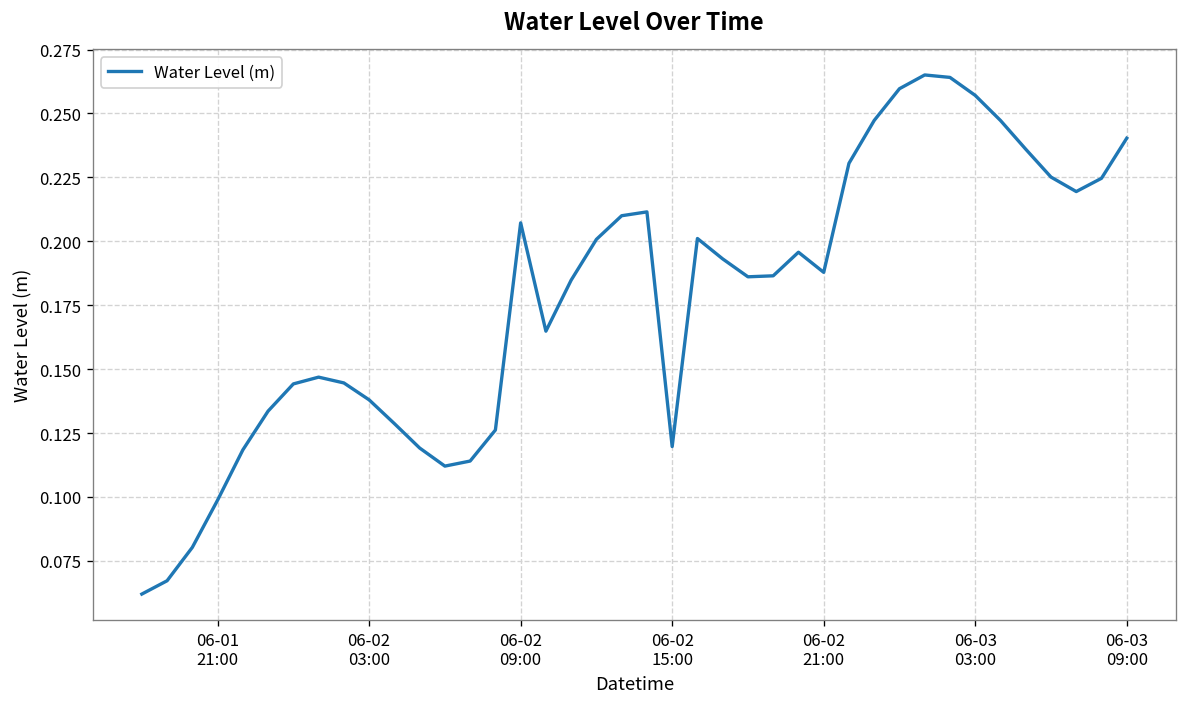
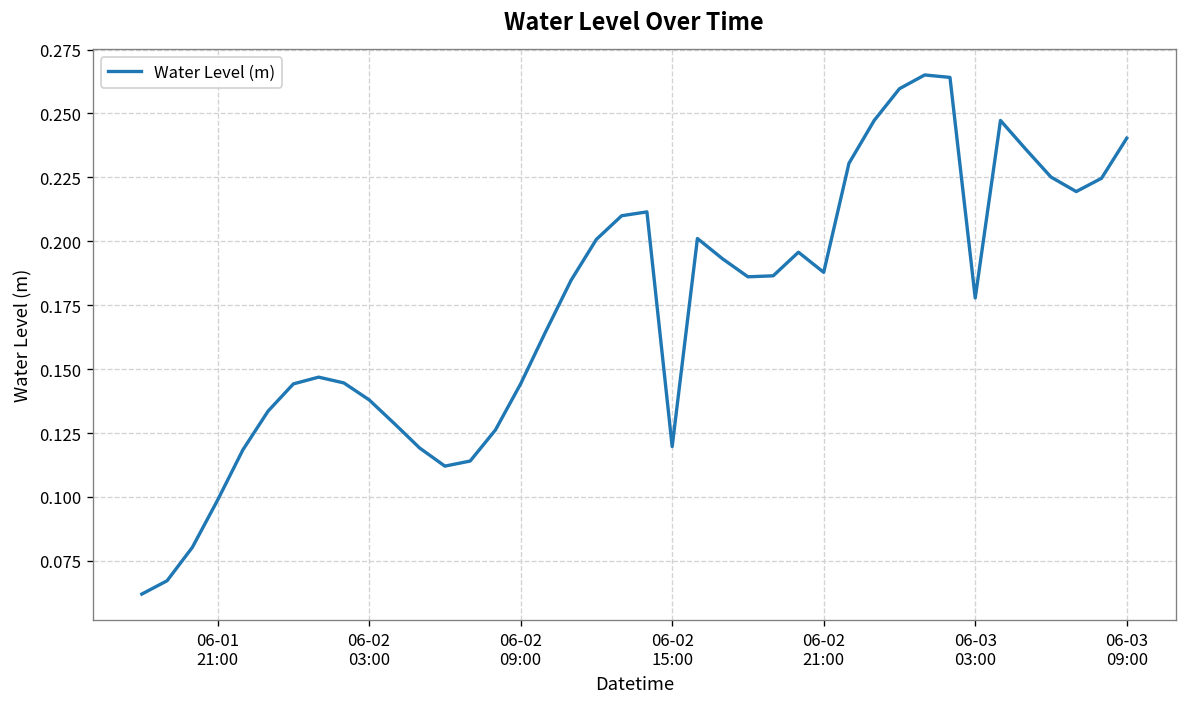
  {
    "06-01 21:00": 0.099,
    "06-02 03:00": 0.138,
-   "06-02 09:00": 0.207,
+   "06-02 09:00": 0.144,
    "06-02 15:00": 0.120,
    "06-02 21:00": 0.188,
-   "06-03 03:00": 0.257,
+   "06-03 03:00": 0.178,
    "06-03 09:00": 0.240
  }
